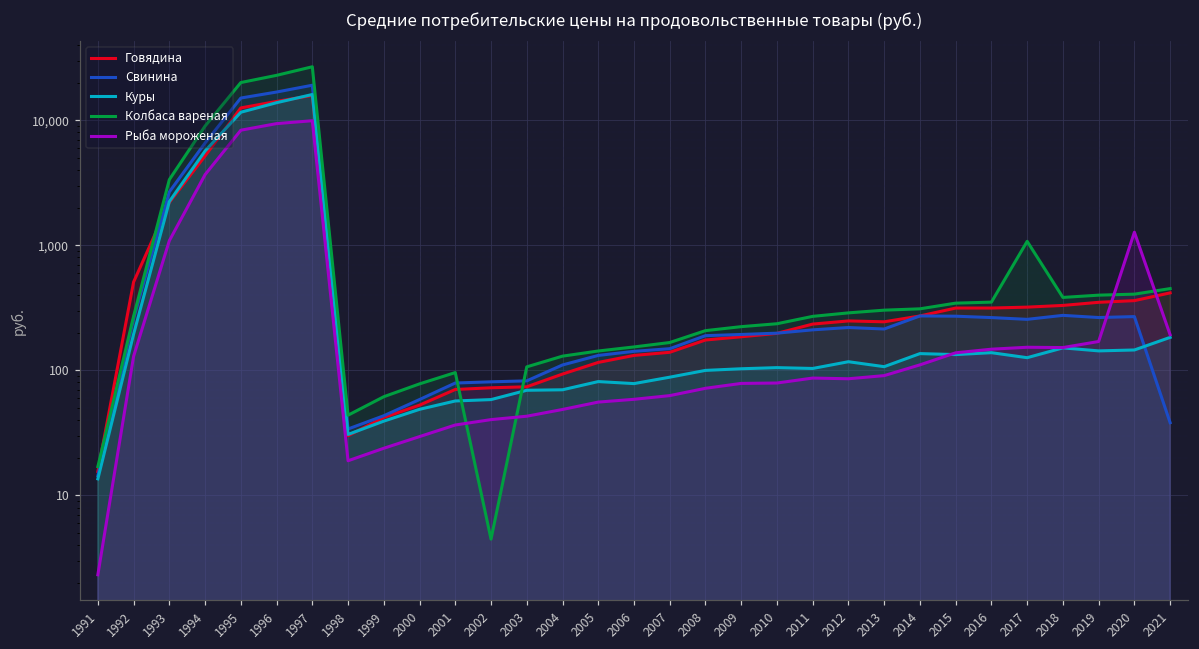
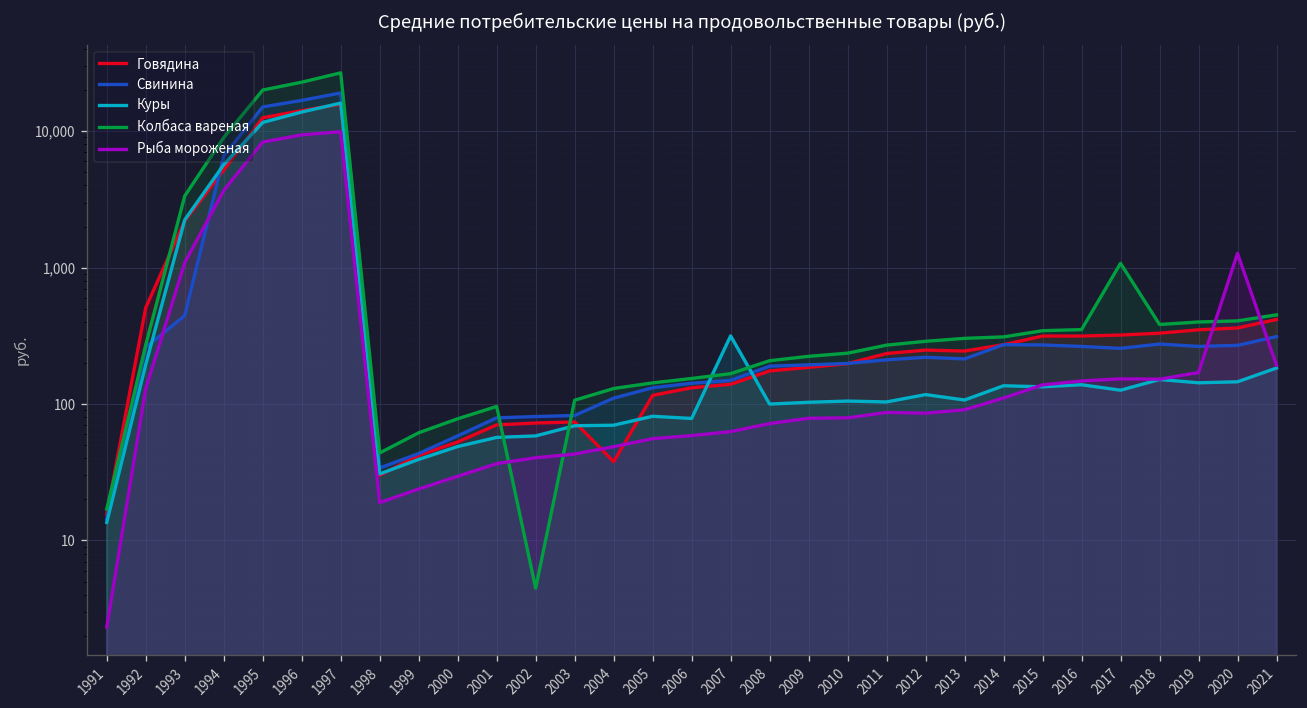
  {
    "Говядина": {
      "1991": "16",
      "1992": "500",
      "1994": "5,000",
      "1995": "13,000",
      "2000": "50",
      "2001": "70",
      "2002": "70",
      "2003": "70",
-     "2004": "90",
+     "2004": "38",
      "2005": "120",
      "2006": "130",
      "2007": "140",
      "2008": "170",
      "2011": "230",
      "2012": "250",
      "2013": "240",
      "2015": "310",
      "2016": "320",
      "2017": "320",
      "2018": "330",
      "2019": "350",
      "2020": "360",
      "2021": "420"
    },
    "Свинина": {
      "1991": "14",
-     "1993": "2,700",
+     "1993": "450",
      "1994": "7,000",
      "1995": "15,000",
      "1996": "17,000",
      "1997": "19,000",
      "1998": "34",
      "2000": "60",
      "2001": "80",
      "2002": "80",
      "2003": "80",
      "2004": "110",
      "2005": "130",
      "2006": "140",
      "2007": "150",
      "2008": "190",
      "2011": "210",
      "2012": "220",
      "2013": "210",
      "2015": "270",
      "2016": "260",
      "2017": "260",
      "2018": "280",
      "2019": "260",
      "2020": "270",
-     "2021": "38"
+     "2021": "310"
    },
    "Куры": {
      "1991": "14",
      "1992": "190",
      "1994": "6,000",
      "1995": "12,000",
      "1999": "39",
      "2000": "49",
      "2001": "60",
      "2002": "60",
      "2003": "70",
      "2004": "70",
      "2005": "80",
      "2006": "80",
-     "2007": "90",
+     "2007": "320",
      "2008": "100",
      "2009": "100",
      "2010": "110",
      "2011": "100",
      "2012": "120",
      "2013": "110",
      "2014": "140",
      "2016": "140",
      "2017": "130",
      "2019": "140",
      "2020": "150"
    },
    "Колбаса вареная": {
      "1991": "17",
      "1993": "3,400",
      "1995": "20,000",
      "1996": "23,000",
      "1997": "27,000",
      "1998": "44",
      "1999": "60",
      "2000": "80",
      "2001": "100",
      "2002": "4.5",
      "2003": "110",
      "2004": "130",
      "2005": "140",
      "2006": "150",
      "2007": "170",
      "2008": "210",
      "2009": "220",
      "2010": "240",
      "2011": "270",
      "2012": "290",
      "2013": "300",
      "2014": "310",
      "2015": "340",
      "2016": "350",
      "2017": "1,100",
      "2018": "380",
      "2019": "400",
      "2020": "410",
      "2021": "450"
    },
    "Рыба мороженая": {
      "1991": "2.3",
      "1992": "130",
      "1993": "1,100",
      "1994": "3,700",
      "1995": "8,000",
      "1996": "9,000",
      "1997": "10,000",
      "1998": "19",
      "1999": "24",
      "2000": "30",
      "2001": "37",
      "2002": "40",
      "2003": "43",
      "2004": "49",
      "2005": "60",
      "2006": "60",
      "2007": "60",
      "2008": "70",
      "2009": "80",
      "2010": "80",
      "2011": "90",
      "2012": "90",
      "2013": "90",
      "2014": "110",
      "2016": "150",
      "2017": "150",
      "2019": "170",
      "2020": "1,300"
    }
  }
